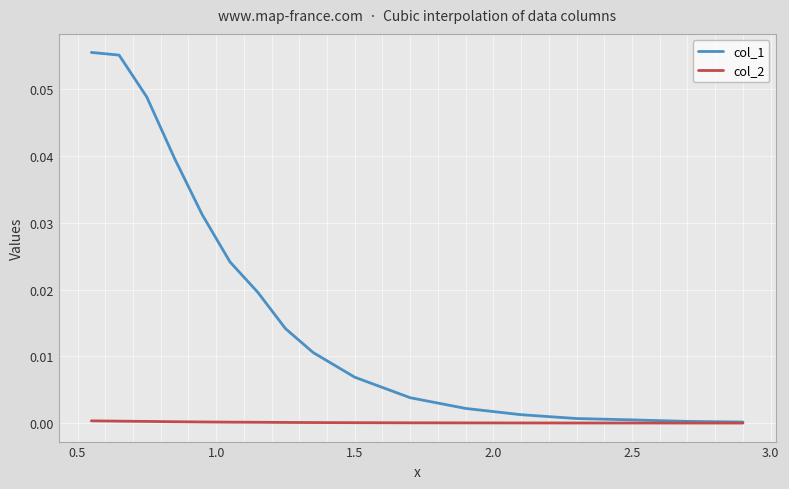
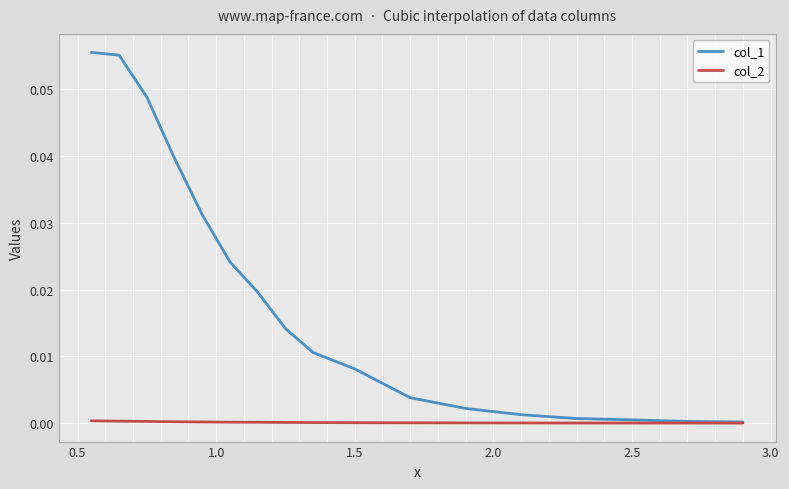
  {
    "col_1": {
-     "1.5": 0.007,
+     "1.5": 0.008,
      "2.5": 0.000
    },
    "col_2": {
      "1.5": 0.000,
      "2.5": 0.000
    }
  }
